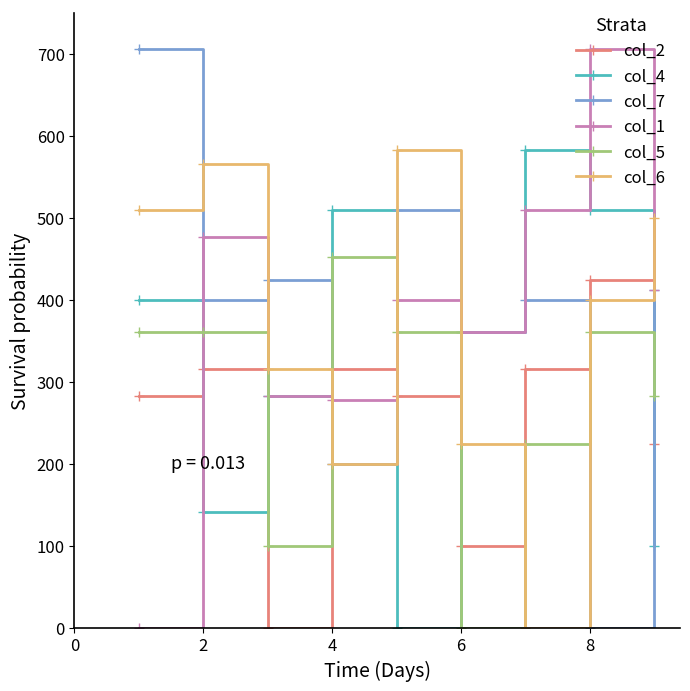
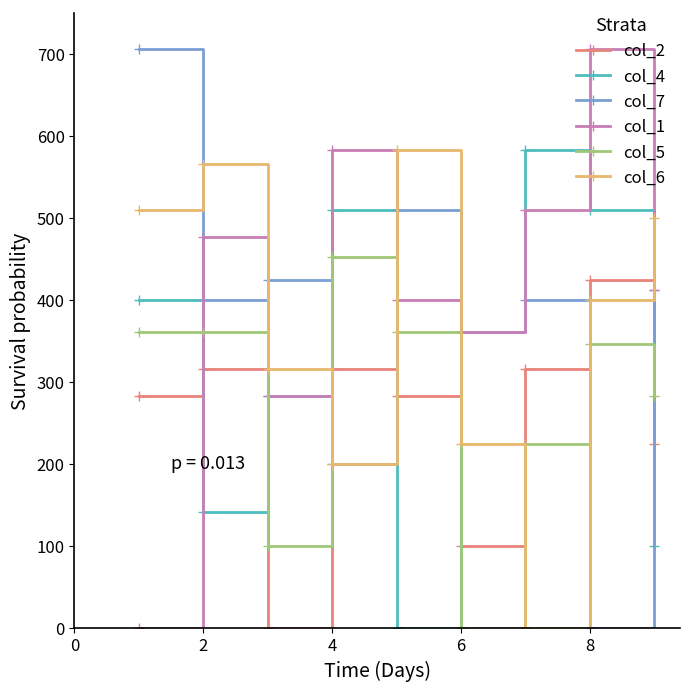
  {
    "col_1": {
      "2": 480,
-     "4": 280,
+     "4": 580,
      "8": 710
    },
    "col_5": {
      "2": 360,
      "4": 450,
      "6": 0,
-     "8": 360
+     "8": 350
    }
  }
